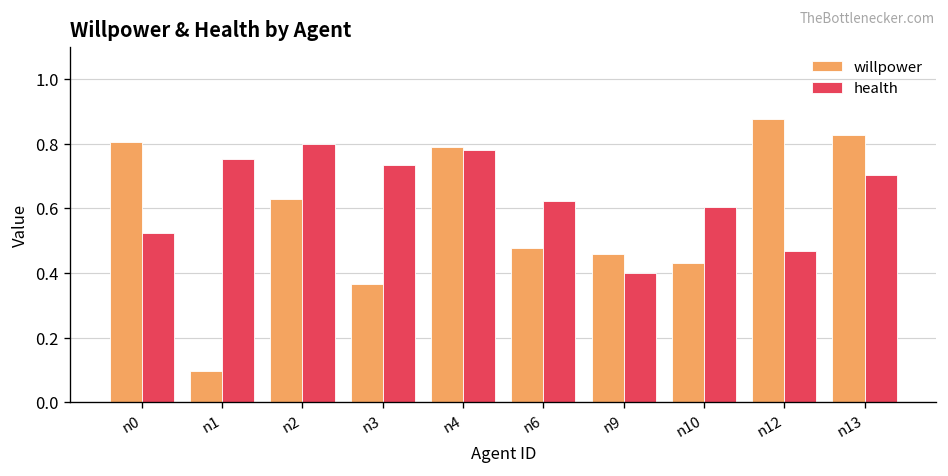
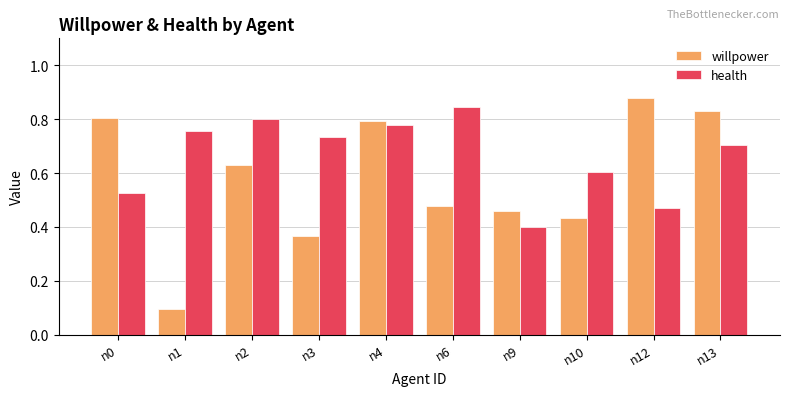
  {
    "willpower": {
      "n0": 0.81,
      "n1": 0.10,
      "n2": 0.63,
      "n3": 0.37,
      "n4": 0.79,
      "n6": 0.48,
      "n9": 0.46,
      "n10": 0.43,
      "n12": 0.88,
      "n13": 0.83
    },
    "health": {
      "n0": 0.53,
      "n1": 0.75,
      "n2": 0.80,
      "n3": 0.73,
      "n4": 0.78,
-     "n6": 0.62,
+     "n6": 0.84,
      "n9": 0.40,
      "n10": 0.61,
      "n12": 0.47,
      "n13": 0.70
    }
  }
